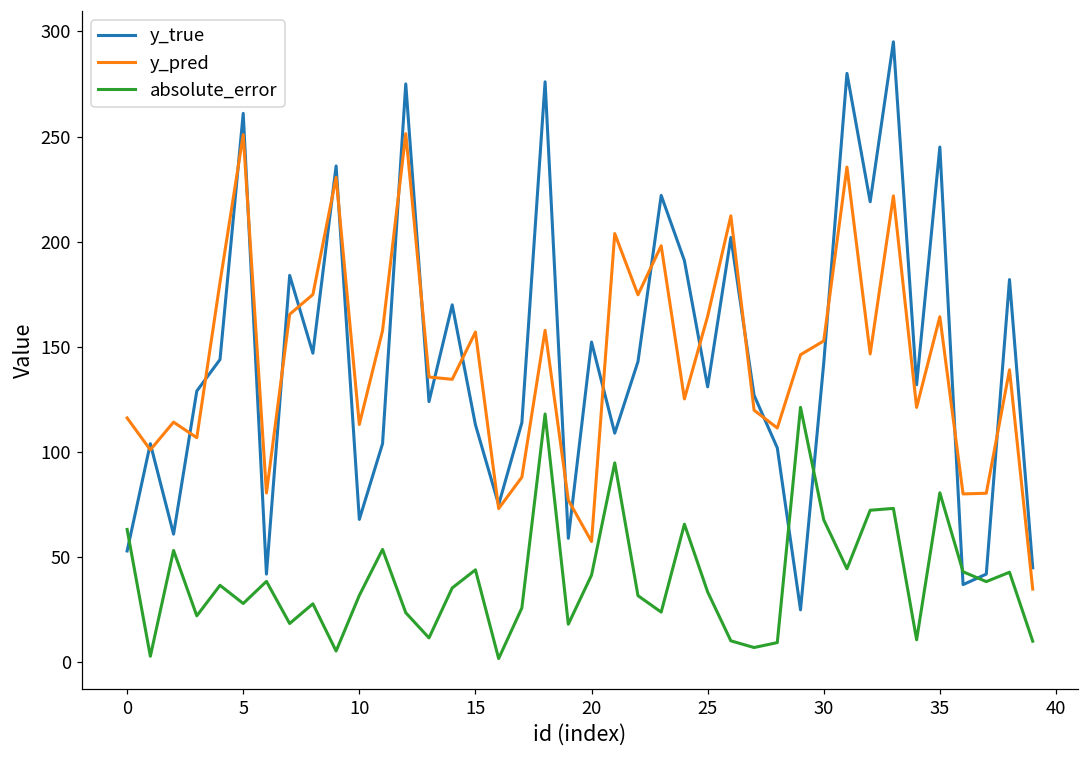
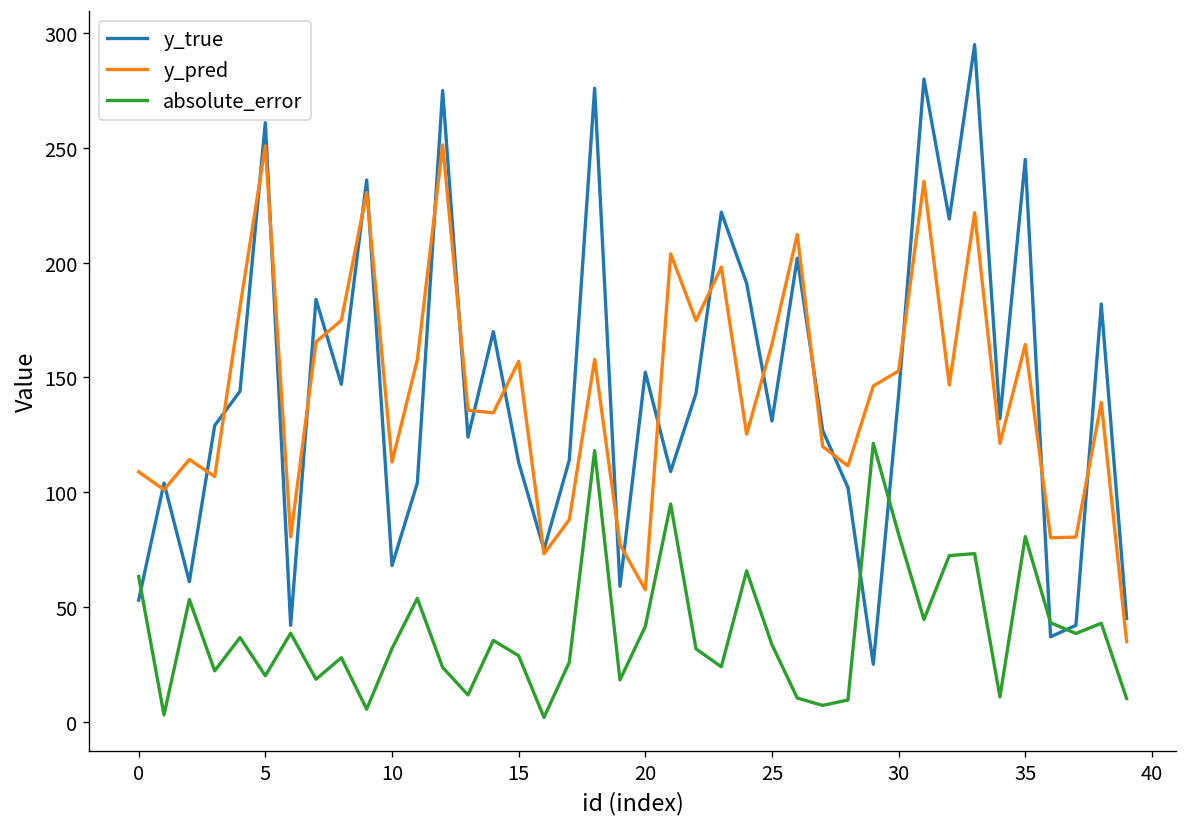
  {
    "y_true": {
      "0": 53,
      "5": 261,
      "10": 68,
      "15": 113,
      "20": 152,
      "25": 131,
      "30": 142,
      "35": 245
    },
    "y_pred": {
-     "0": 116,
+     "0": 109,
      "5": 251,
      "10": 113,
      "15": 157,
      "20": 57,
      "25": 165,
      "30": 153,
      "35": 164
    },
    "absolute_error": {
      "0": 63,
-     "5": 28,
+     "5": 20,
      "10": 32,
-     "15": 44,
+     "15": 29,
      "20": 42,
      "25": 34,
-     "30": 68,
+     "30": 82,
      "35": 81
    }
  }
